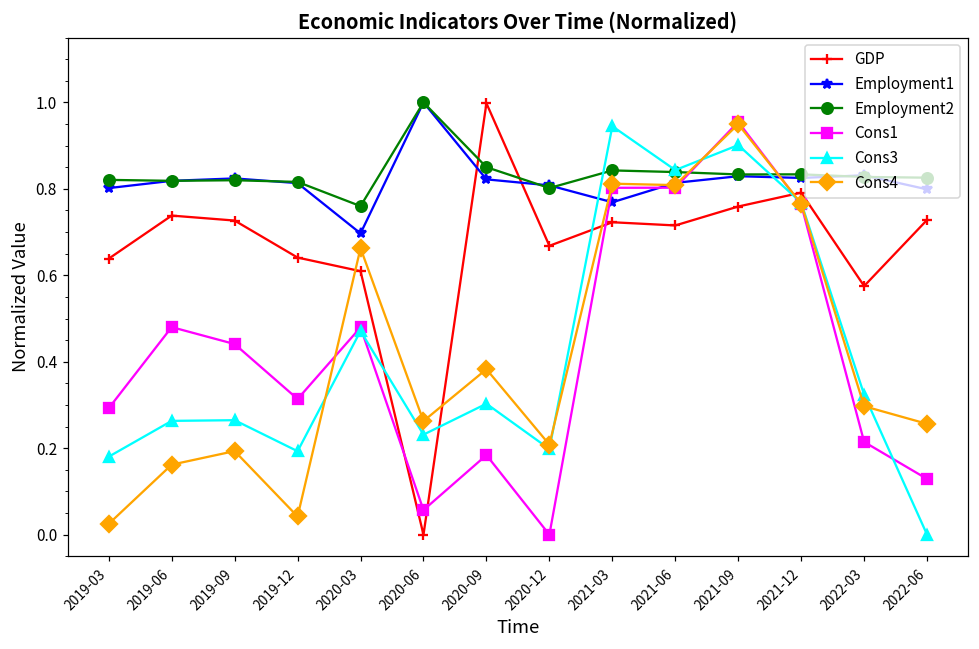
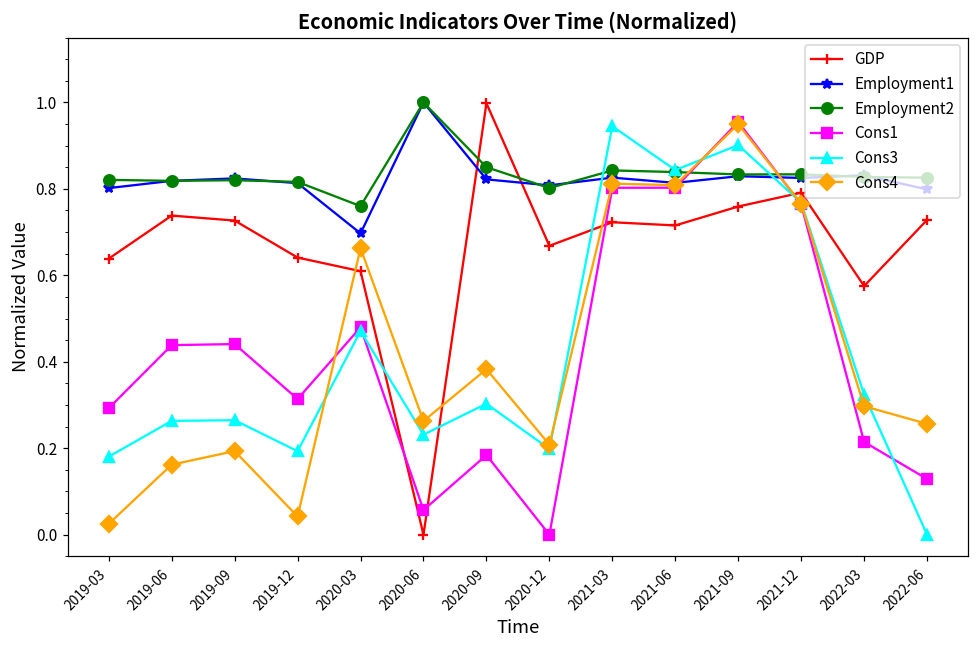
  {
    "GDP": {
      "2019-03": 0.64,
      "2019-06": 0.74,
      "2019-09": 0.73,
      "2019-12": 0.64,
      "2020-03": 0.61,
      "2020-06": 0.00,
      "2020-09": 1.00,
      "2020-12": 0.67,
      "2021-03": 0.72,
      "2021-06": 0.72,
      "2021-09": 0.76,
      "2021-12": 0.79,
      "2022-03": 0.58,
      "2022-06": 0.73
    },
    "Employment1": {
      "2019-03": 0.80,
      "2020-03": 0.70,
      "2020-09": 0.82,
-     "2021-03": 0.77,
+     "2021-03": 0.83,
      "2021-12": 0.83,
      "2022-06": 0.80
    },
    "Employment2": {
      "2019-03": 0.82,
      "2020-03": 0.76,
      "2020-09": 0.85,
      "2021-03": 0.84,
      "2021-12": 0.83
    },
    "Cons1": {
      "2019-03": 0.29,
-     "2019-06": 0.48,
+     "2019-06": 0.44,
      "2019-09": 0.44,
      "2019-12": 0.31,
      "2020-03": 0.48,
      "2020-06": 0.06,
      "2020-09": 0.18,
      "2020-12": 0.00,
      "2021-03": 0.80,
      "2022-03": 0.21,
      "2022-06": 0.13
    },
    "Cons3": {
      "2019-03": 0.18,
      "2019-06": 0.26,
      "2019-09": 0.26,
      "2019-12": 0.19,
      "2020-03": 0.47,
      "2020-06": 0.23,
      "2020-09": 0.30,
      "2020-12": 0.20,
      "2021-03": 0.94,
      "2021-09": 0.90,
      "2022-03": 0.32,
      "2022-06": 0.00
    },
    "Cons4": {
      "2019-03": 0.03,
      "2019-06": 0.16,
      "2019-09": 0.19,
      "2019-12": 0.04,
      "2020-03": 0.66,
      "2020-06": 0.26,
      "2020-09": 0.38,
      "2020-12": 0.21,
      "2021-03": 0.81,
      "2022-03": 0.30,
      "2022-06": 0.26
    }
  }
